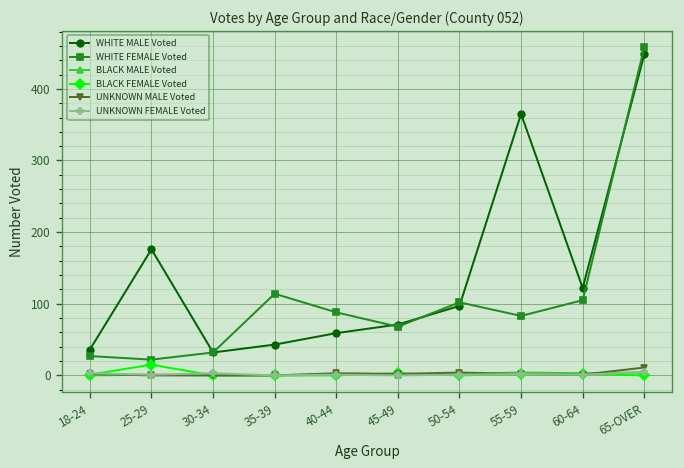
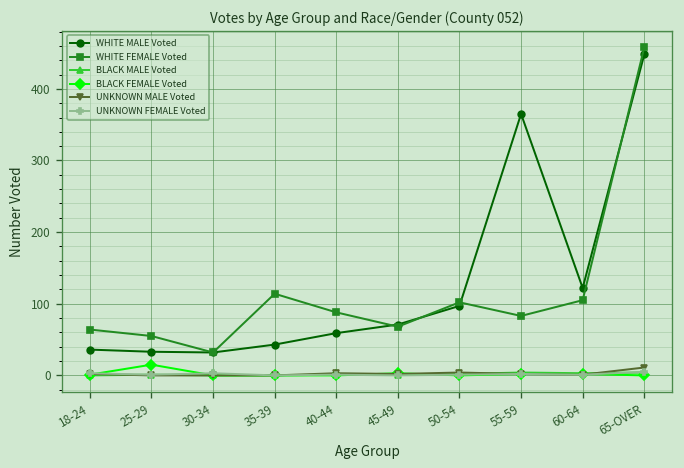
  {
    "WHITE MALE Voted": {
      "18-24": 40,
-     "25-29": 180,
+     "25-29": 30,
      "35-39": 40,
      "40-44": 60,
      "50-54": 100,
      "55-59": 370,
      "60-64": 120,
      "65-OVER": 450
    },
    "WHITE FEMALE Voted": {
-     "18-24": 30,
-     "25-29": 20,
+     "18-24": 60,
+     "25-29": 60,
      "35-39": 110,
      "40-44": 90,
      "50-54": 100,
      "55-59": 80,
      "60-64": 110,
      "65-OVER": 460
    },
    "BLACK FEMALE Voted": {
      "25-29": 20
    },
    "UNKNOWN MALE Voted": {
      "65-OVER": 10
    }
  }
